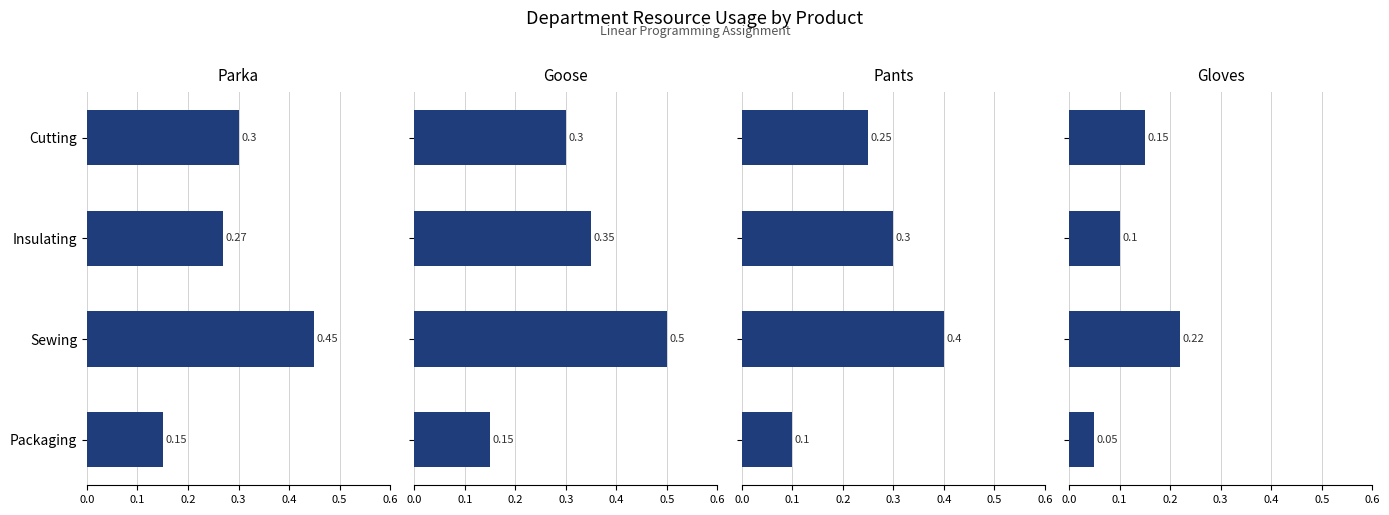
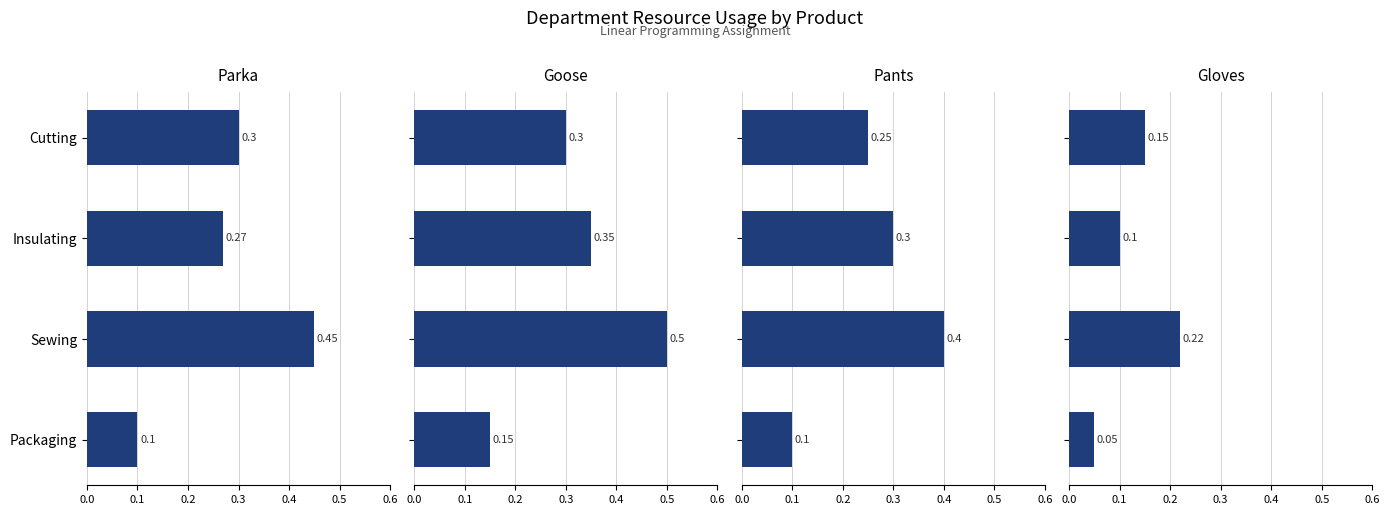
  {
    "Parka": {
      "Cutting": 0.3,
      "Insulating": 0.27,
      "Sewing": 0.45,
-     "Packaging": 0.15
+     "Packaging": 0.1
    }
  }
